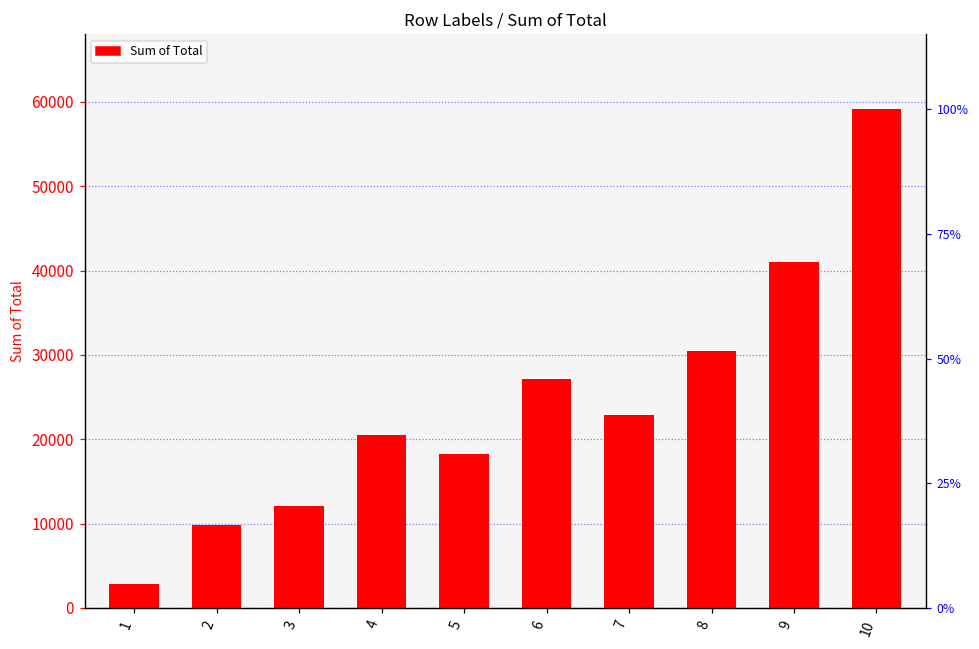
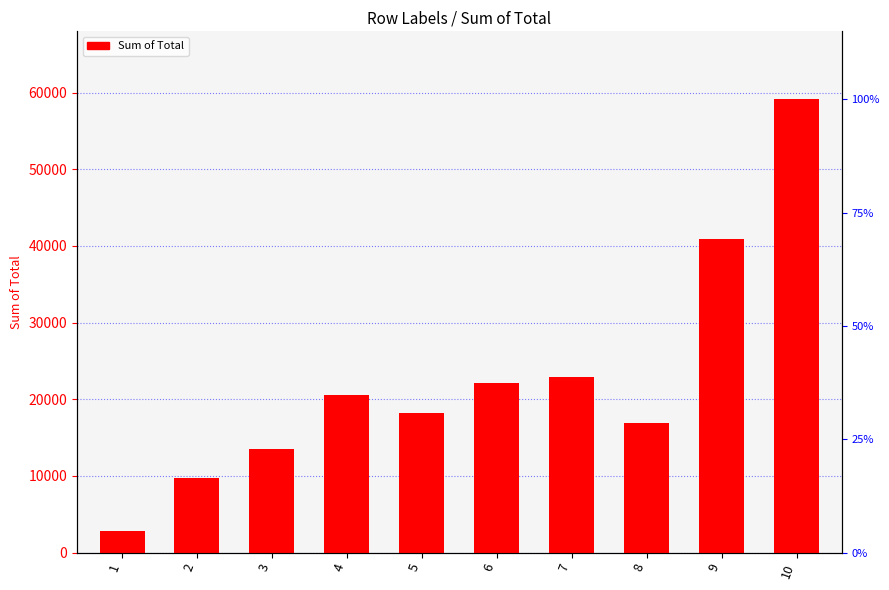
  {
    "1": 3000,
    "2": 10000,
-   "3": 12000,
+   "3": 14000,
    "4": 21000,
    "5": 18000,
-   "6": 27000,
+   "6": 22000,
    "7": 23000,
-   "8": 30000,
+   "8": 17000,
    "9": 41000,
    "10": 59000
  }
